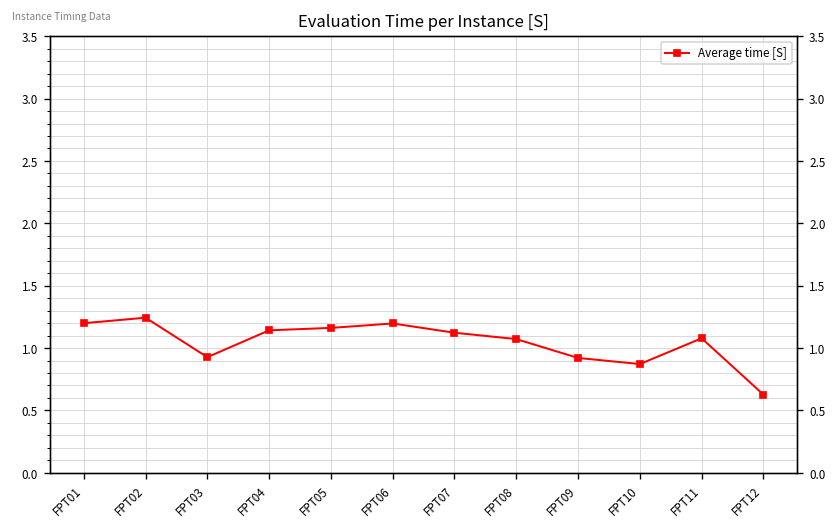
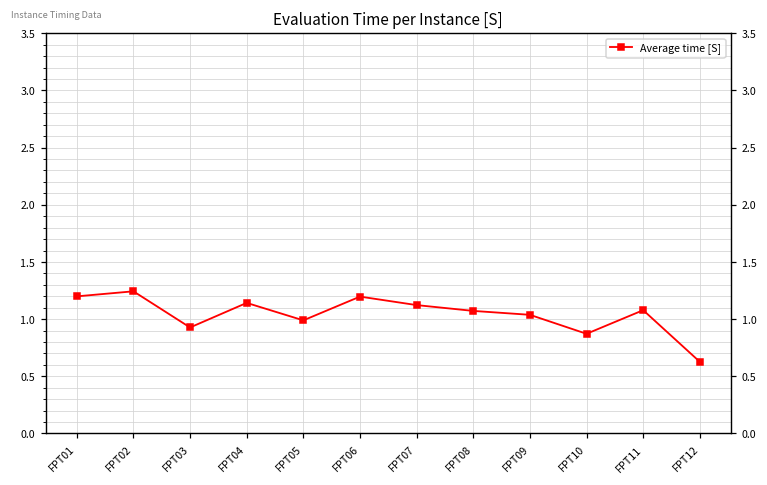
  {
    "FPT01": 1.20,
    "FPT02": 1.24,
    "FPT03": 0.93,
    "FPT04": 1.14,
-   "FPT05": 1.16,
+   "FPT05": 0.99,
    "FPT06": 1.20,
    "FPT07": 1.12,
    "FPT08": 1.07,
-   "FPT09": 0.92,
+   "FPT09": 1.04,
    "FPT10": 0.87,
    "FPT11": 1.08,
    "FPT12": 0.63
  }
